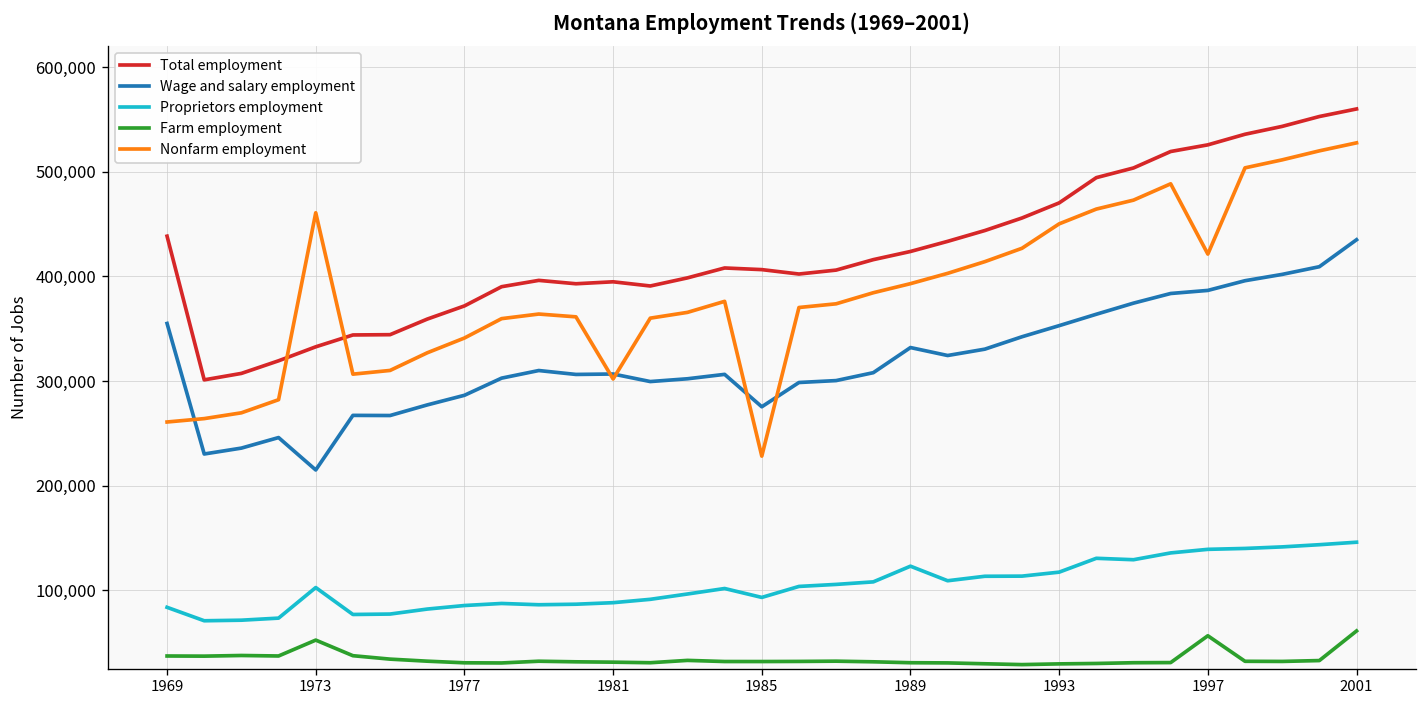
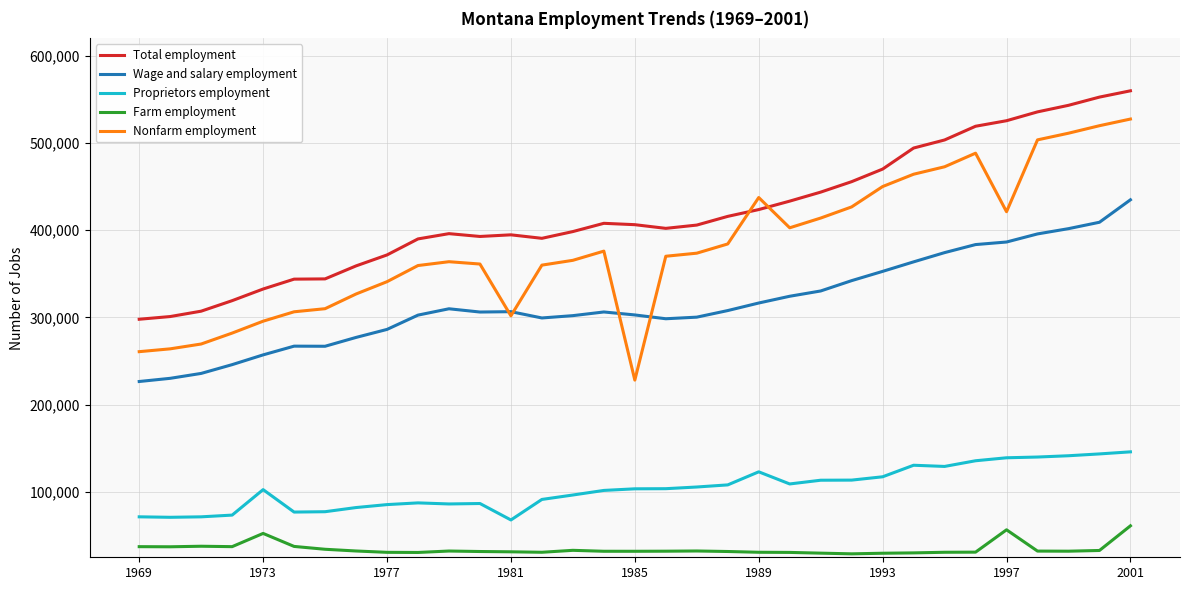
  {
    "Total employment": {
-     "1969": "440,000",
+     "1969": "300,000",
      "1973": "330,000",
      "1977": "370,000",
      "1981": "390,000",
      "1985": "410,000",
      "1989": "420,000",
      "1993": "470,000",
      "1997": "530,000",
      "2001": "560,000"
    },
    "Wage and salary employment": {
-     "1969": "350,000",
-     "1973": "210,000",
+     "1969": "230,000",
+     "1973": "260,000",
      "1977": "290,000",
      "1981": "310,000",
-     "1985": "280,000",
-     "1989": "330,000",
+     "1985": "300,000",
+     "1989": "320,000",
      "1993": "350,000",
      "1997": "390,000",
      "2001": "430,000"
    },
    "Proprietors employment": {
-     "1969": "80,000",
+     "1969": "70,000",
      "1973": "100,000",
      "1977": "90,000",
-     "1981": "90,000",
-     "1985": "90,000",
+     "1981": "70,000",
+     "1985": "100,000",
      "1989": "120,000",
      "1993": "120,000",
      "1997": "140,000",
      "2001": "150,000"
    },
    "Farm employment": {
      "1969": "40,000",
      "1973": "50,000",
      "1977": "30,000",
      "1981": "30,000",
      "1985": "30,000",
      "1989": "30,000",
      "1993": "30,000",
      "1997": "60,000",
      "2001": "60,000"
    },
    "Nonfarm employment": {
      "1969": "260,000",
-     "1973": "460,000",
+     "1973": "300,000",
      "1977": "340,000",
      "1981": "300,000",
      "1985": "230,000",
-     "1989": "390,000",
+     "1989": "440,000",
      "1993": "450,000",
      "1997": "420,000",
      "2001": "530,000"
    }
  }
